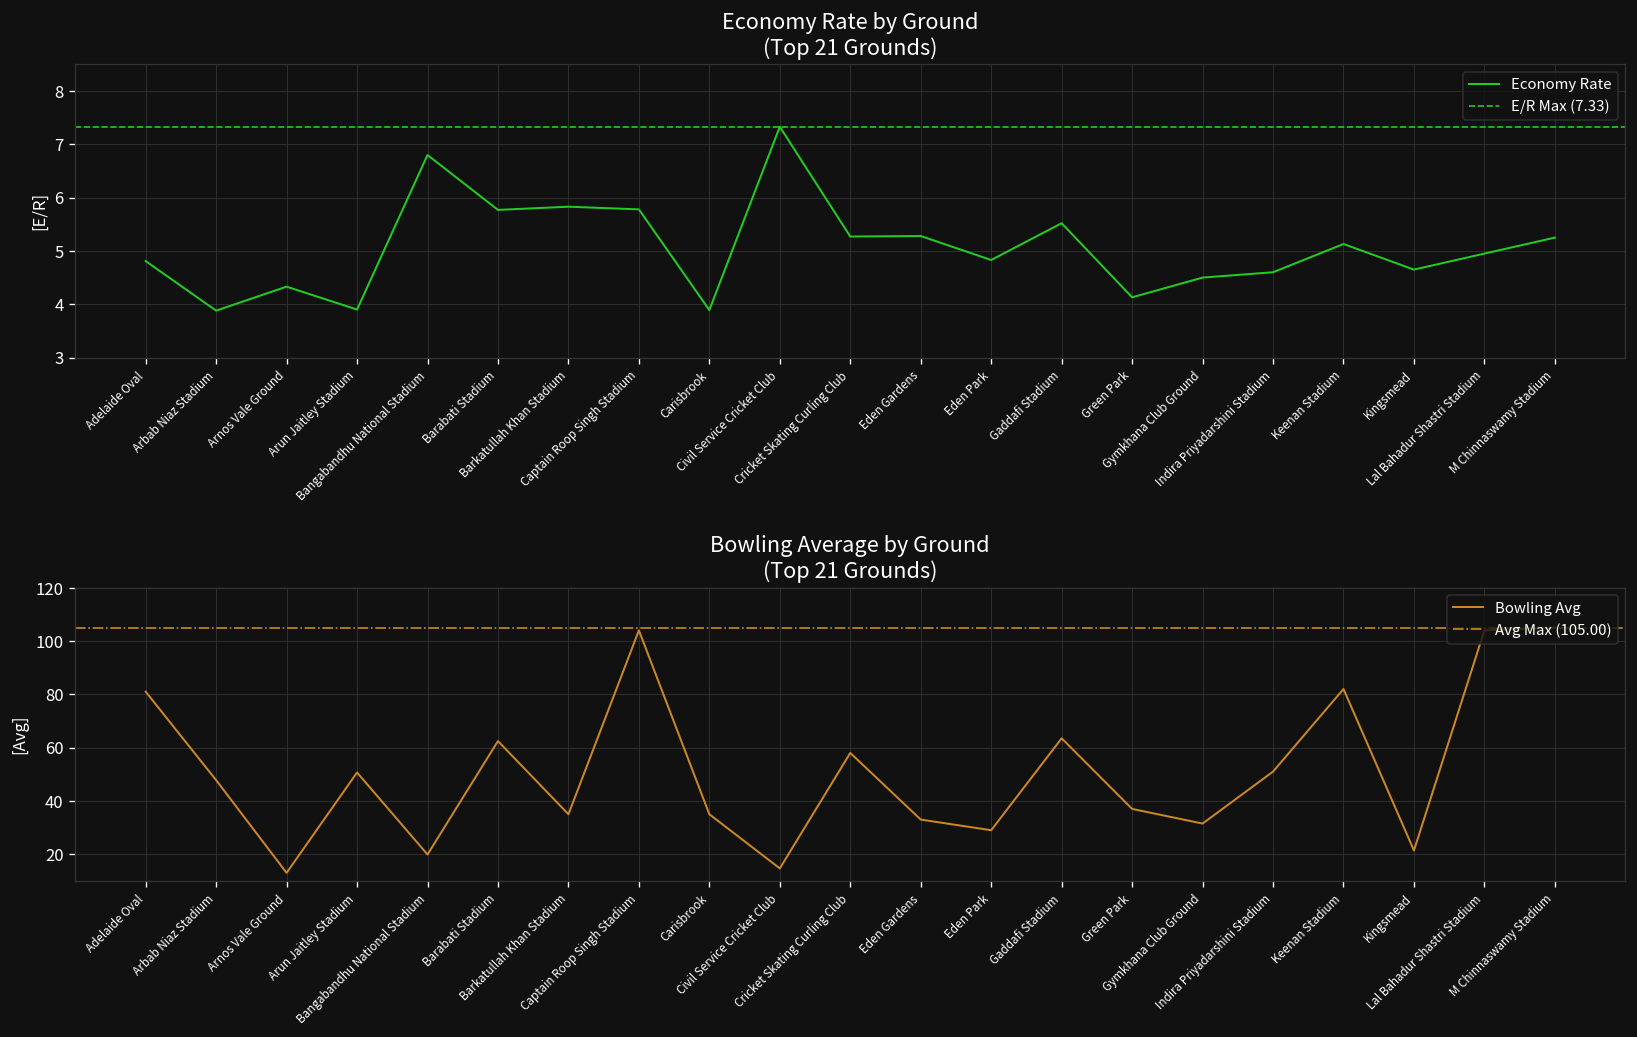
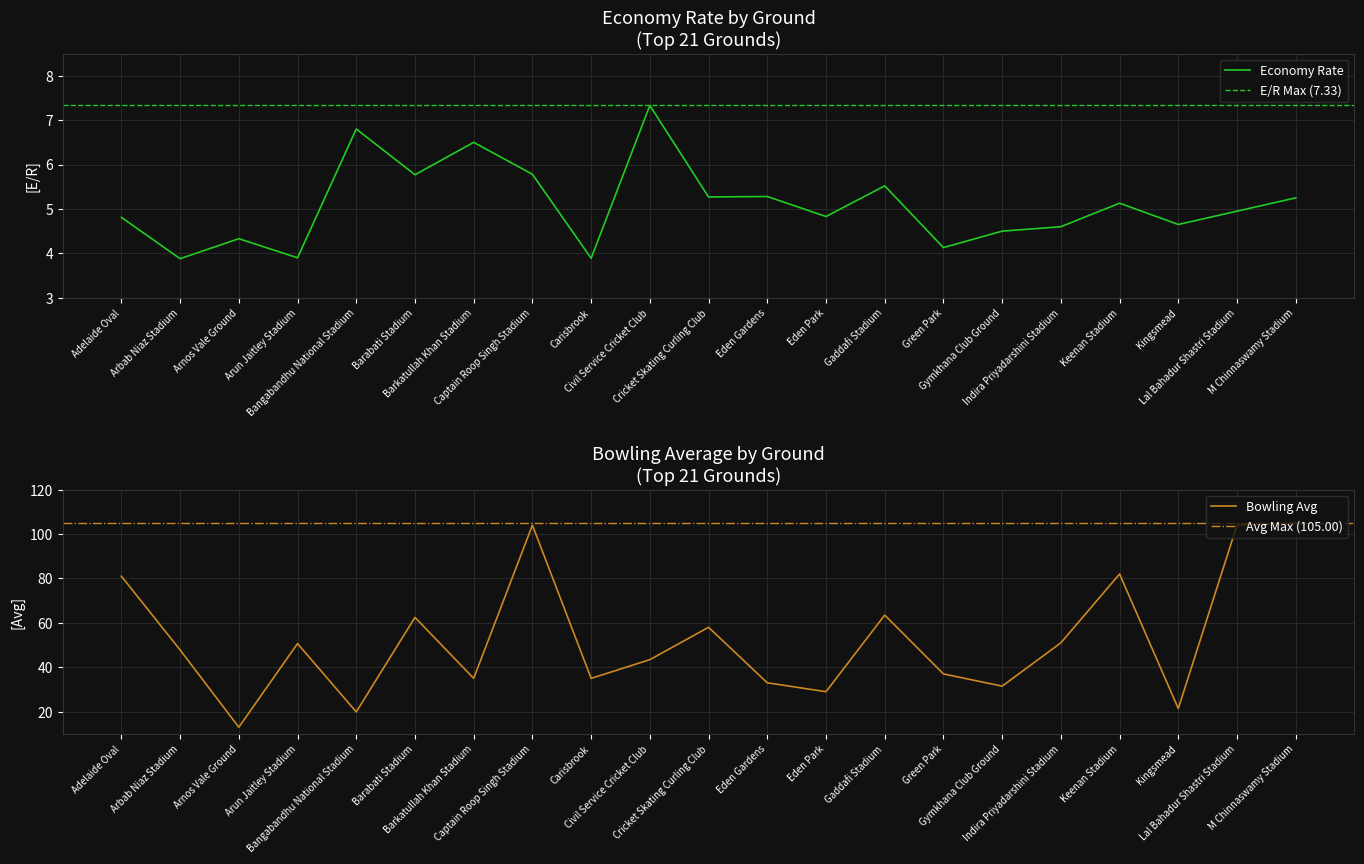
  {
    "Economy Rate by Ground (Top 21 Grounds)": {
      "Adelaide Oval": 4.8,
      "Arbab Niaz Stadium": 3.9,
      "Arnos Vale Ground": 4.3,
      "Arun Jaitley Stadium": 3.9,
      "Bangabandhu National Stadium": 6.8,
      "Barabati Stadium": 5.8,
-     "Barkatullah Khan Stadium": 5.8,
+     "Barkatullah Khan Stadium": 6.5,
      "Captain Roop Singh Stadium": 5.8,
      "Carisbrook": 3.9,
      "Civil Service Cricket Club": 7.3,
      "Cricket Skating Curling Club": 5.3,
      "Eden Gardens": 5.3,
      "Eden Park": 4.8,
      "Gaddafi Stadium": 5.5,
      "Green Park": 4.1,
      "Gymkhana Club Ground": 4.5,
      "Indira Priyadarshini Stadium": 4.6,
      "Keenan Stadium": 5.1,
      "Kingsmead": 4.7,
      "Lal Bahadur Shastri Stadium": 5.0,
      "M Chinnaswamy Stadium": 5.3
    },
    "Bowling Average by Ground (Top 21 Grounds)": {
      "Adelaide Oval": 81,
      "Arbab Niaz Stadium": 48,
      "Arnos Vale Ground": 13,
      "Arun Jaitley Stadium": 51,
      "Bangabandhu National Stadium": 20,
      "Barabati Stadium": 62,
      "Barkatullah Khan Stadium": 35,
      "Captain Roop Singh Stadium": 104,
      "Carisbrook": 35,
-     "Civil Service Cricket Club": 15,
+     "Civil Service Cricket Club": 43,
      "Cricket Skating Curling Club": 58,
      "Eden Gardens": 33,
      "Eden Park": 29,
      "Gaddafi Stadium": 64,
      "Green Park": 37,
      "Gymkhana Club Ground": 32,
      "Indira Priyadarshini Stadium": 51,
      "Keenan Stadium": 82,
      "Kingsmead": 21
    }
  }
